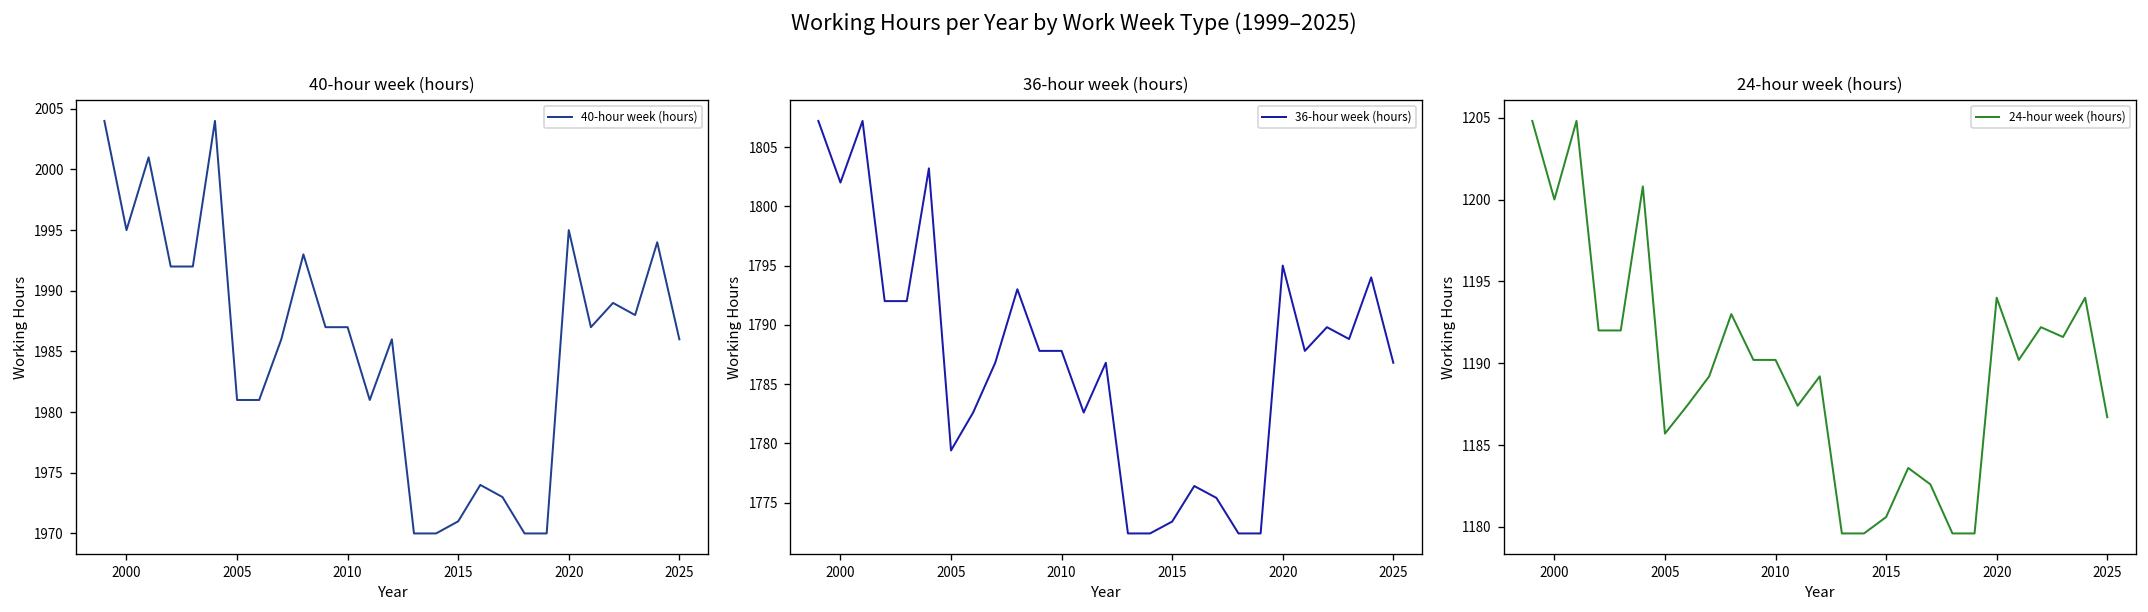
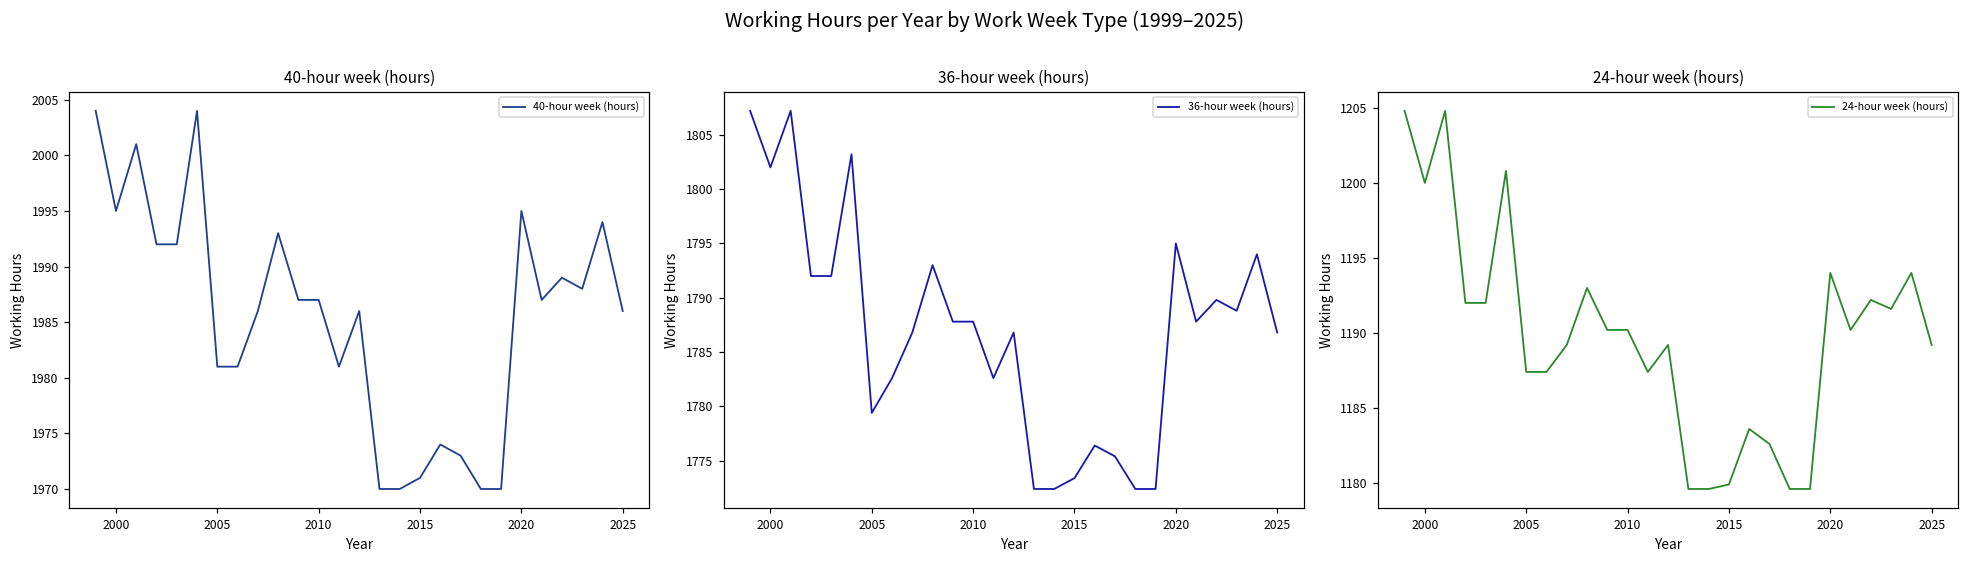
  {
    "40-hour week (hours)": {
      "2000": 1995.0,
      "2005": 1981.0,
      "2010": 1987.0,
      "2015": 1971.0,
      "2020": 1995.0,
      "2025": 1986.0
    },
    "36-hour week (hours)": {
      "2000": 1802,
      "2005": 1779,
      "2010": 1788,
      "2015": 1773,
      "2020": 1795,
      "2025": 1787
    },
    "24-hour week (hours)": {
      "2000": 1200.0,
-     "2005": 1185.7,
+     "2005": 1187.4,
      "2010": 1190.2,
-     "2015": 1180.6,
+     "2015": 1179.9,
      "2020": 1194.0,
-     "2025": 1186.7
+     "2025": 1189.2
    }
  }
